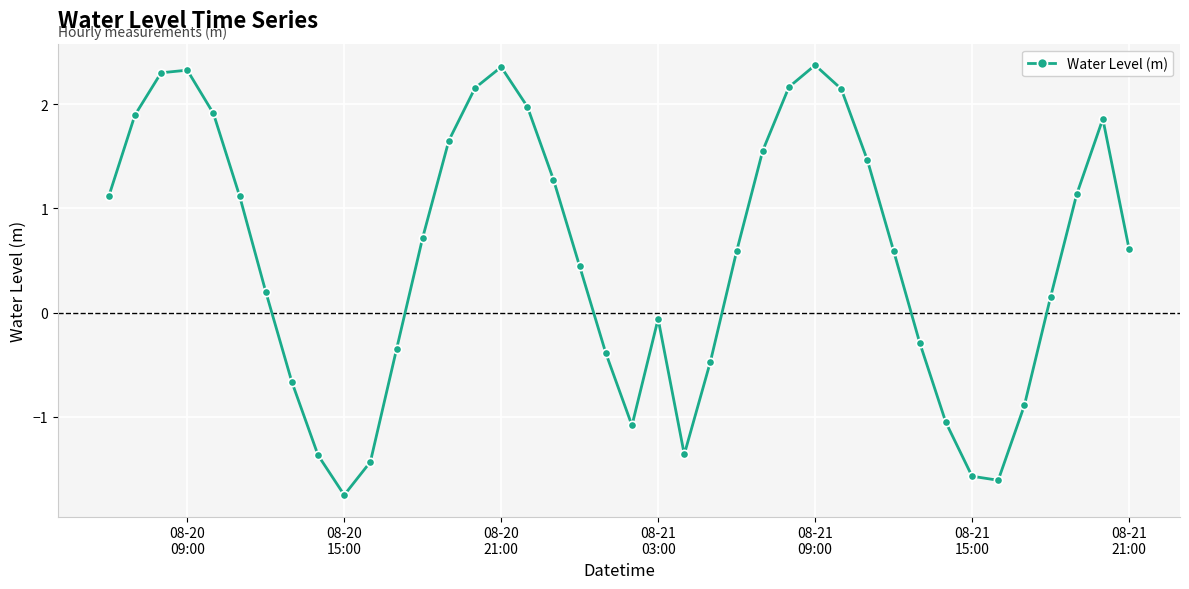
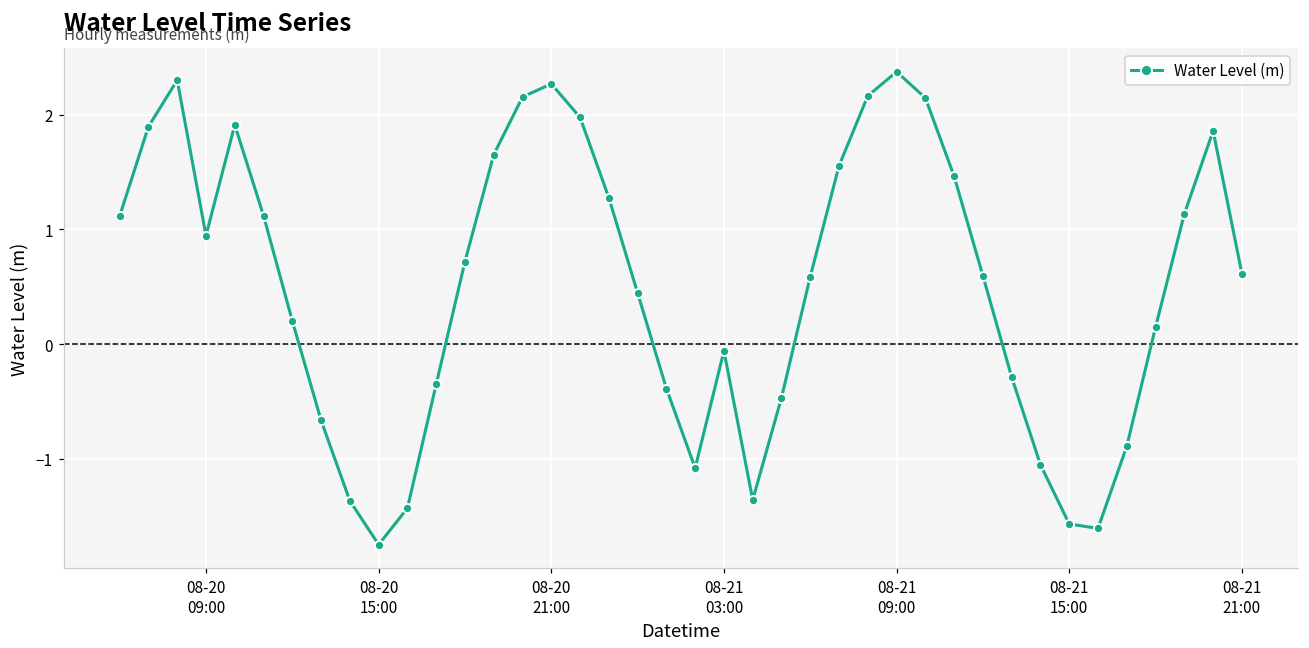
  {
-   "08-20 09:00": 2.32,
+   "08-20 09:00": 0.95,
    "08-20 15:00": -1.75,
-   "08-20 21:00": 2.36,
+   "08-20 21:00": 2.27,
    "08-21 03:00": -0.06,
    "08-21 09:00": 2.37,
    "08-21 15:00": -1.57,
    "08-21 21:00": 0.61
  }
